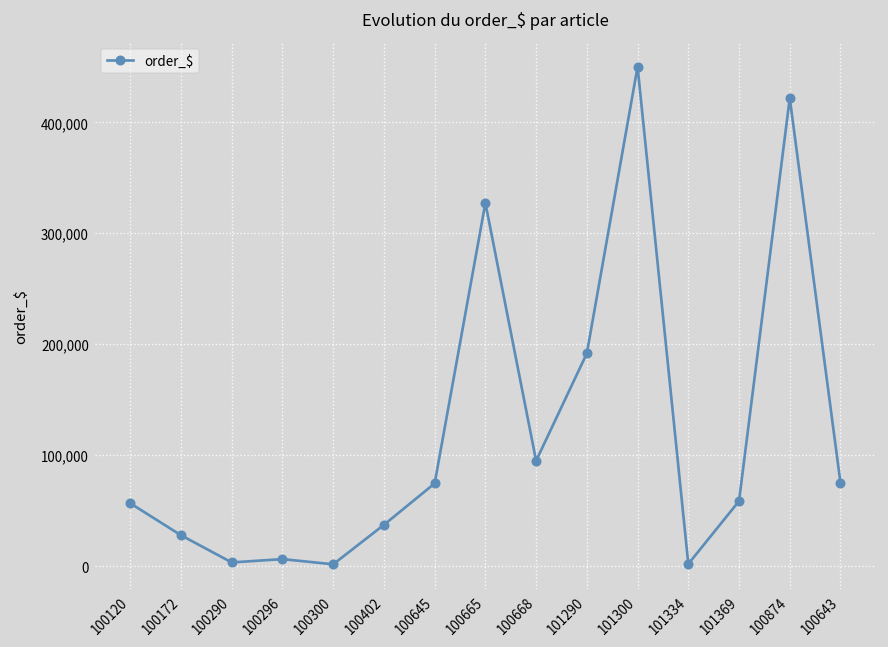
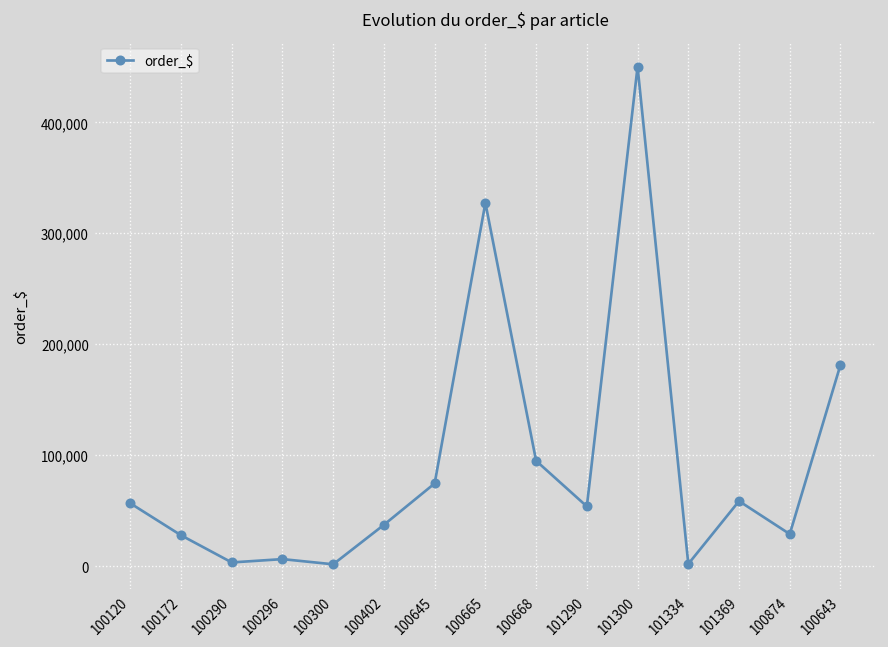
  {
    "100120": "60,000",
    "100172": "30,000",
    "100290": "0",
    "100296": "10,000",
    "100300": "0",
    "100402": "40,000",
    "100645": "70,000",
    "100665": "330,000",
    "100668": "90,000",
-   "101290": "190,000",
+   "101290": "50,000",
    "101300": "450,000",
    "101334": "0",
    "101369": "60,000",
-   "100874": "420,000",
-   "100643": "70,000"
+   "100874": "30,000",
+   "100643": "180,000"
  }
